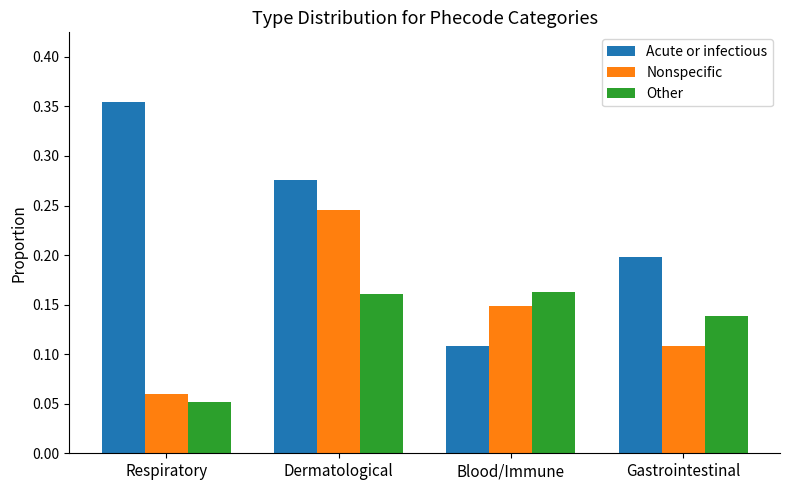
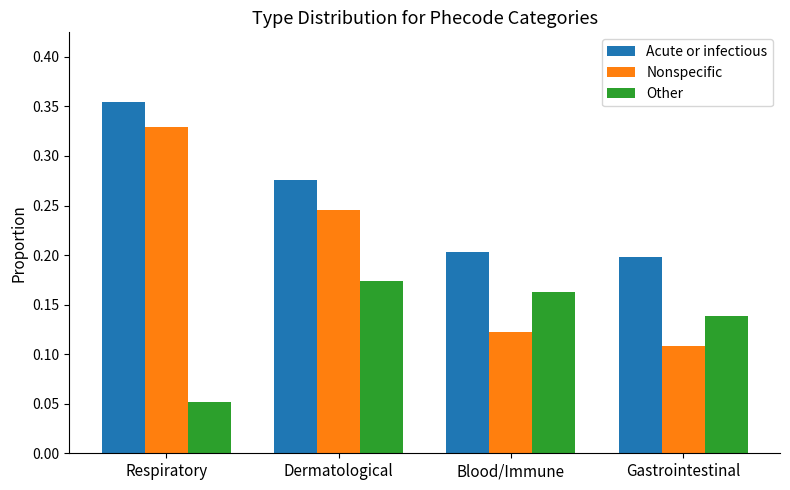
  {
    "Acute or infectious": {
      "Respiratory": 0.35,
      "Dermatological": 0.28,
-     "Blood/Immune": 0.11,
+     "Blood/Immune": 0.20,
      "Gastrointestinal": 0.20
    },
    "Nonspecific": {
-     "Respiratory": 0.06,
+     "Respiratory": 0.33,
      "Dermatological": 0.25,
-     "Blood/Immune": 0.15,
+     "Blood/Immune": 0.12,
      "Gastrointestinal": 0.11
    },
    "Other": {
      "Respiratory": 0.05,
-     "Dermatological": 0.16,
+     "Dermatological": 0.17,
      "Blood/Immune": 0.16,
      "Gastrointestinal": 0.14
    }
  }
